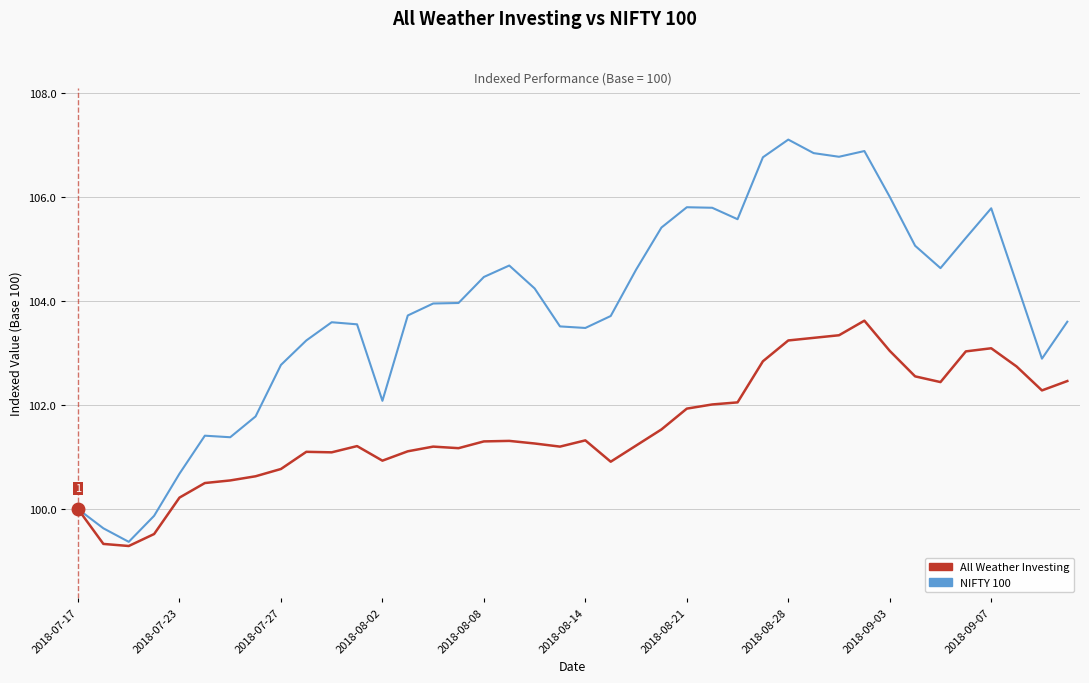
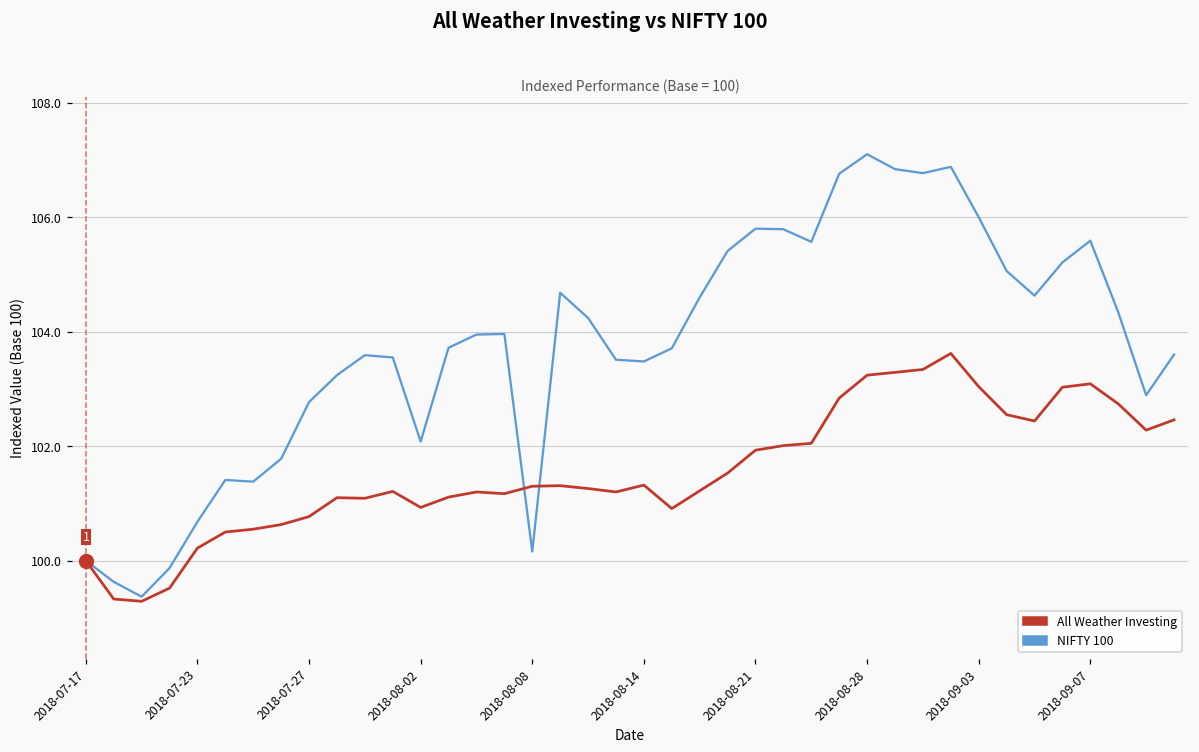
  {
    "NIFTY 100": {
      "2018-07-23": 100.7,
      "2018-07-27": 102.8,
      "2018-08-02": 102.1,
-     "2018-08-08": 104.5,
+     "2018-08-08": 100.2,
      "2018-08-14": 103.5,
      "2018-08-21": 105.8,
      "2018-08-28": 107.1,
      "2018-09-03": 106.0,
-     "2018-09-07": 105.8
+     "2018-09-07": 105.6
    }
  }
